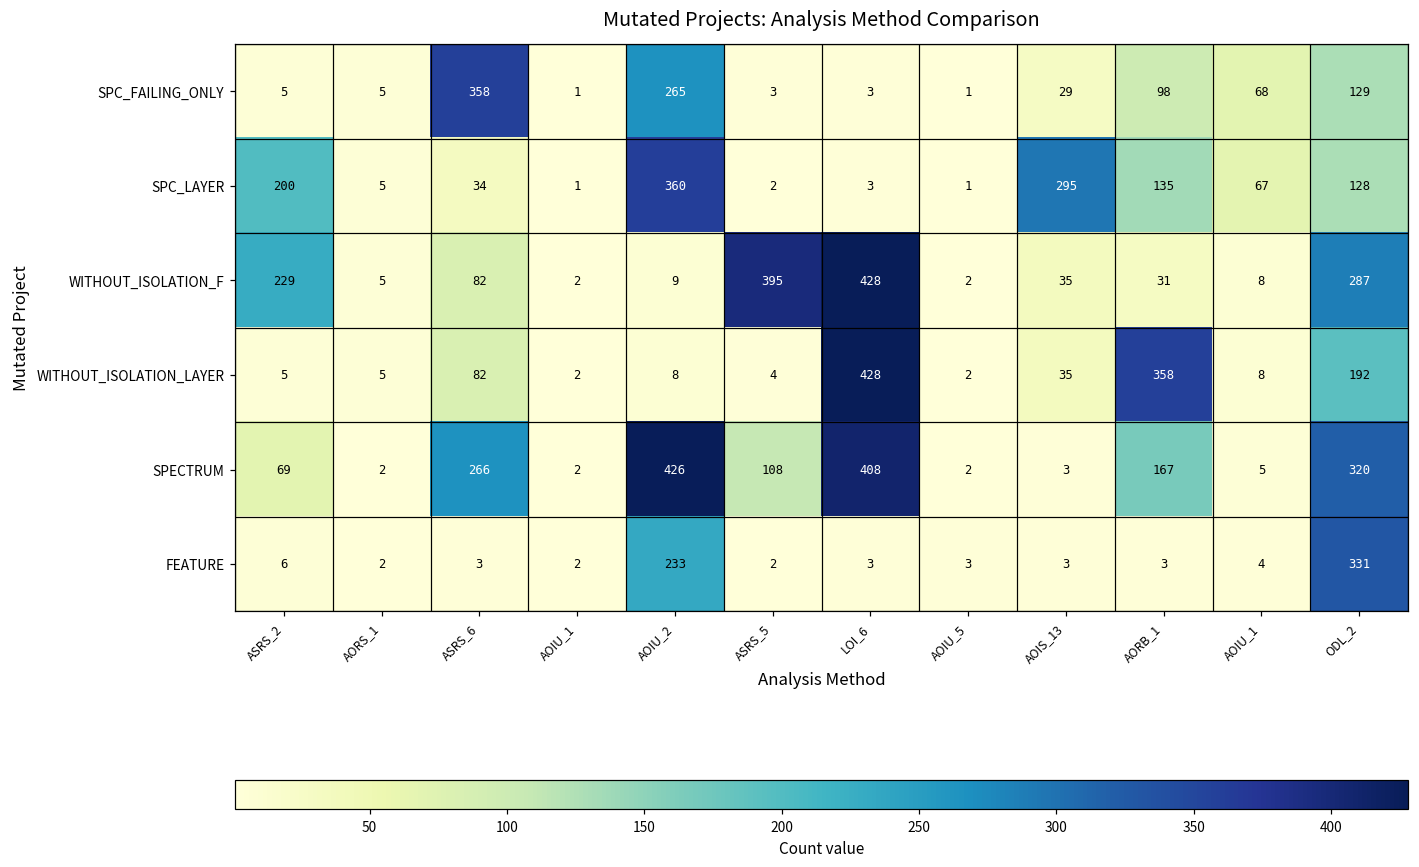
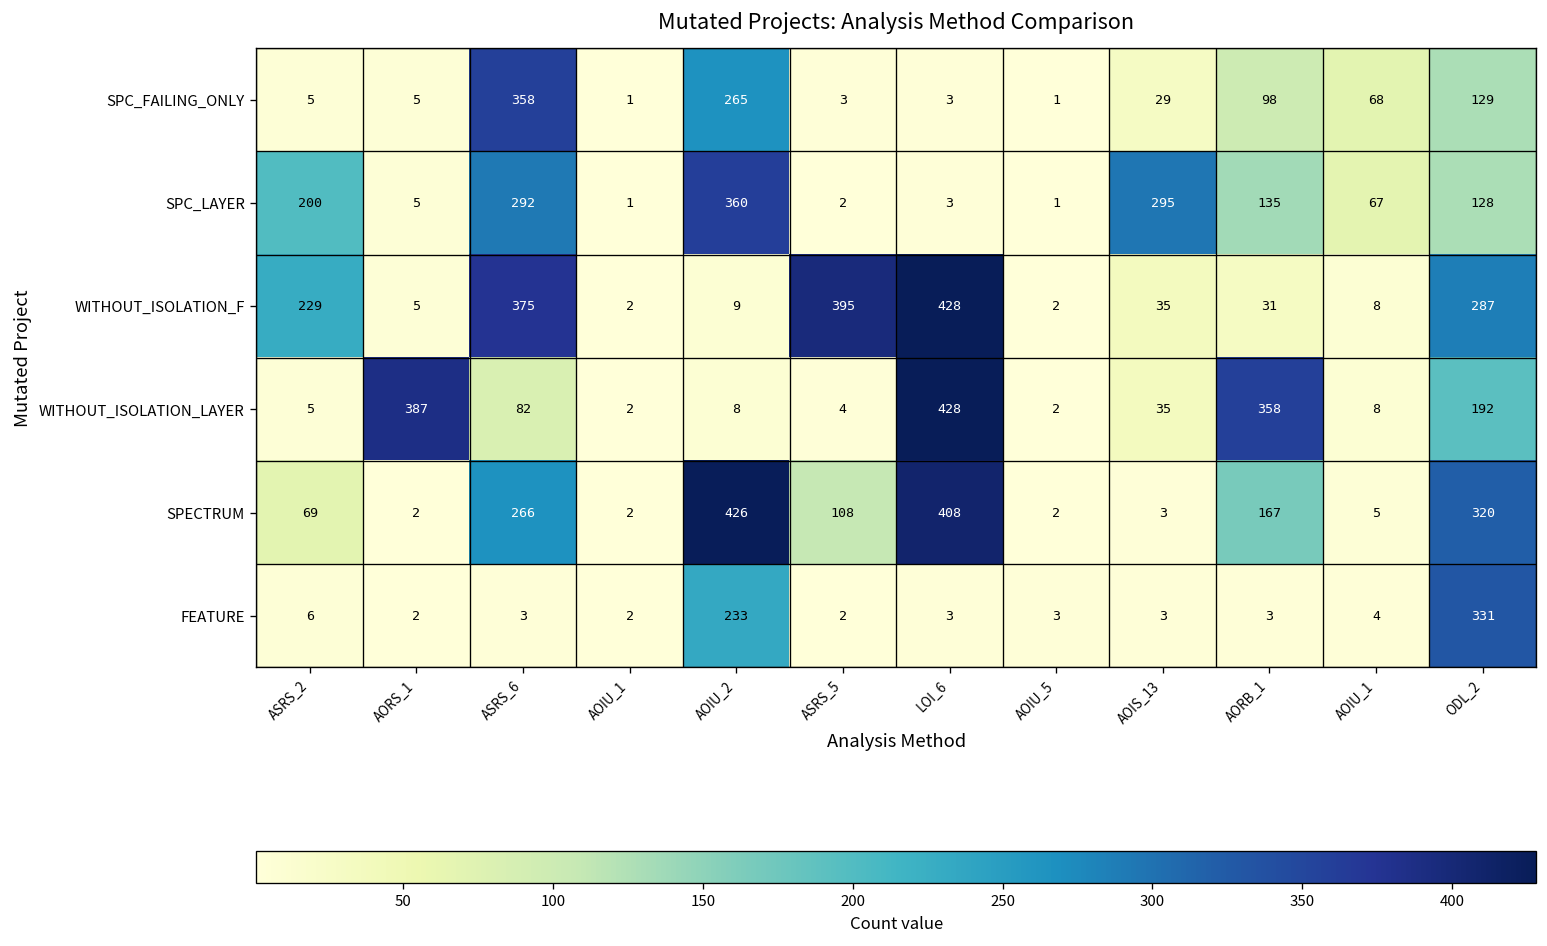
  {
    "SPC_FAILING_ONLY": {
      "ASRS_2": 5,
      "AORS_1": 5,
      "ASRS_6": 358,
      "AOIU_2": 265,
      "ASRS_5": 3,
      "LOI_6": 3,
      "AOIU_5": 1,
      "AOIS_13": 29,
      "AORB_1": 98,
      "ODL_2": 129
    },
    "SPC_LAYER": {
      "ASRS_2": 200,
      "AORS_1": 5,
-     "ASRS_6": 34,
+     "ASRS_6": 292,
      "AOIU_2": 360,
      "ASRS_5": 2,
      "LOI_6": 3,
      "AOIU_5": 1,
      "AOIS_13": 295,
      "AORB_1": 135,
      "ODL_2": 128
    },
    "WITHOUT_ISOLATION_F": {
      "ASRS_2": 229,
      "AORS_1": 5,
-     "ASRS_6": 82,
+     "ASRS_6": 375,
      "AOIU_2": 9,
      "ASRS_5": 395,
      "LOI_6": 428,
      "AOIU_5": 2,
      "AOIS_13": 35,
      "AORB_1": 31,
      "ODL_2": 287
    },
    "WITHOUT_ISOLATION_LAYER": {
      "ASRS_2": 5,
-     "AORS_1": 5,
+     "AORS_1": 387,
      "ASRS_6": 82,
      "AOIU_2": 8,
      "ASRS_5": 4,
      "LOI_6": 428,
      "AOIU_5": 2,
      "AOIS_13": 35,
      "AORB_1": 358,
      "ODL_2": 192
    },
    "SPECTRUM": {
      "ASRS_2": 69,
      "AORS_1": 2,
      "ASRS_6": 266,
      "AOIU_2": 426,
      "ASRS_5": 108,
      "LOI_6": 408,
      "AOIU_5": 2,
      "AOIS_13": 3,
      "AORB_1": 167,
      "ODL_2": 320
    },
    "FEATURE": {
      "ASRS_2": 6,
      "AORS_1": 2,
      "ASRS_6": 3,
      "AOIU_2": 233,
      "ASRS_5": 2,
      "LOI_6": 3,
      "AOIU_5": 3,
      "AOIS_13": 3,
      "AORB_1": 3,
      "ODL_2": 331
    }
  }
